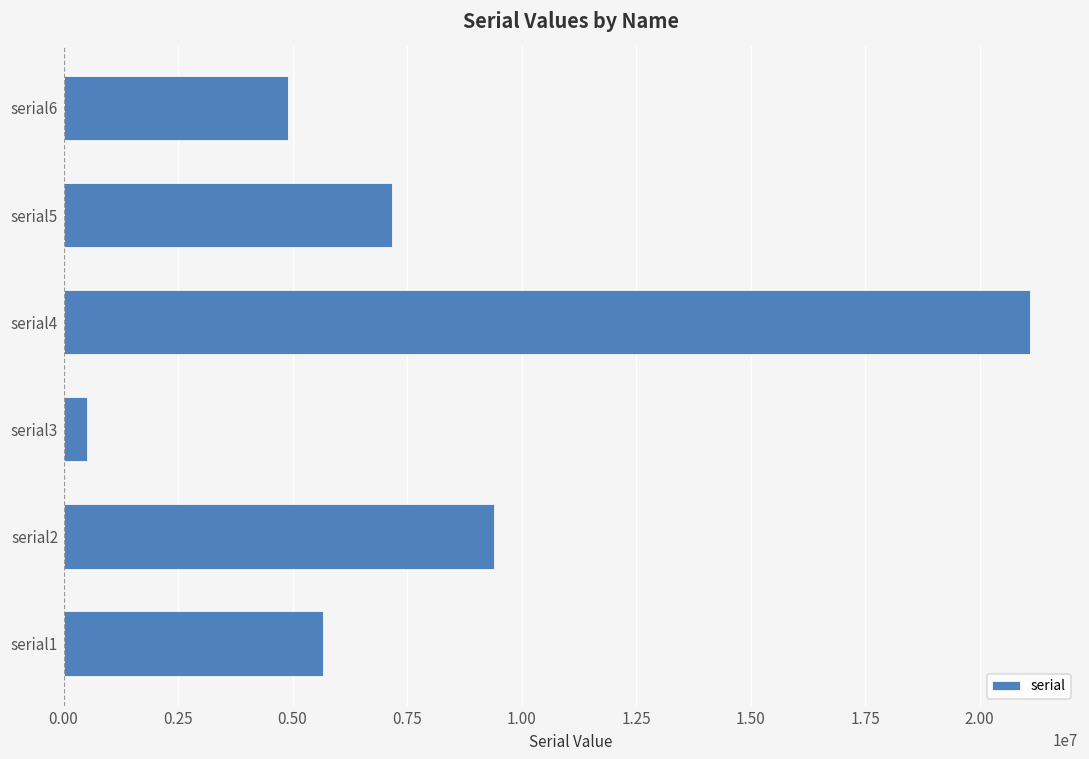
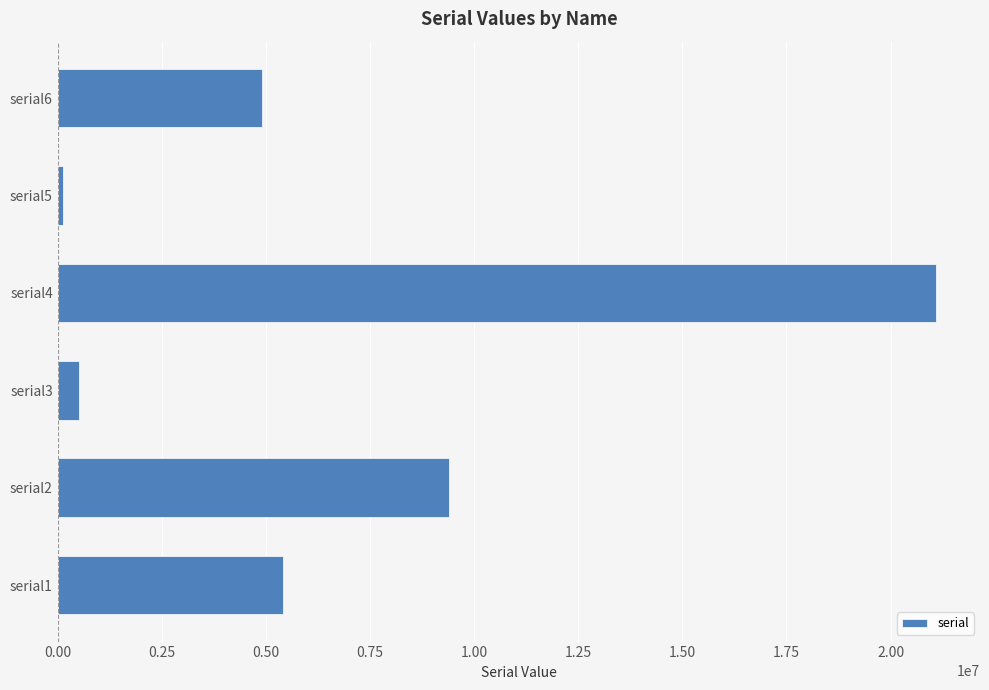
  {
    "serial6": 4900000,
-   "serial5": 7200000,
+   "serial5": 100000,
    "serial4": 21100000,
    "serial3": 500000,
    "serial2": 9400000,
-   "serial1": 5700000
+   "serial1": 5400000
  }
